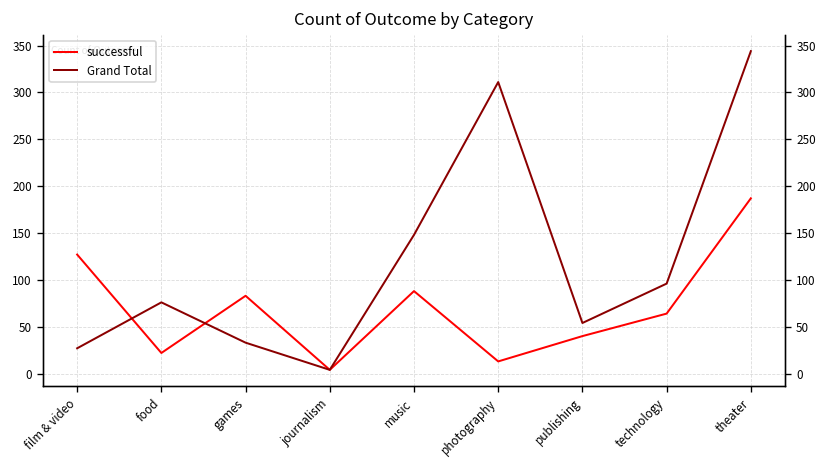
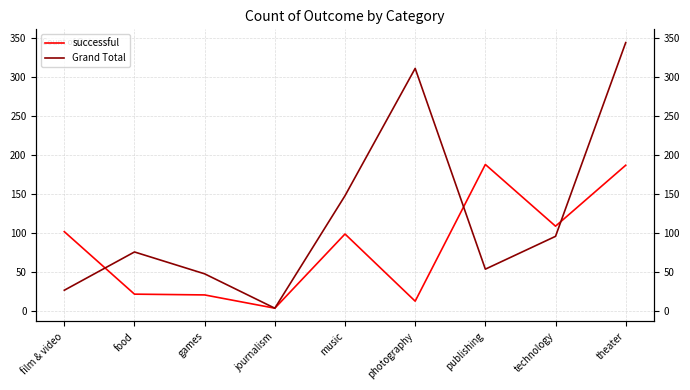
  {
    "successful": {
-     "film & video": 130,
+     "film & video": 100,
      "food": 20,
-     "games": 80,
-     "music": 90,
+     "games": 20,
+     "music": 100,
      "photography": 10,
-     "publishing": 40,
-     "technology": 60,
+     "publishing": 190,
+     "technology": 110,
      "theater": 190
    },
    "Grand Total": {
      "film & video": 30,
      "food": 80,
-     "games": 30,
+     "games": 50,
      "music": 150,
      "photography": 310,
      "publishing": 50,
      "technology": 100,
      "theater": 340
    }
  }
